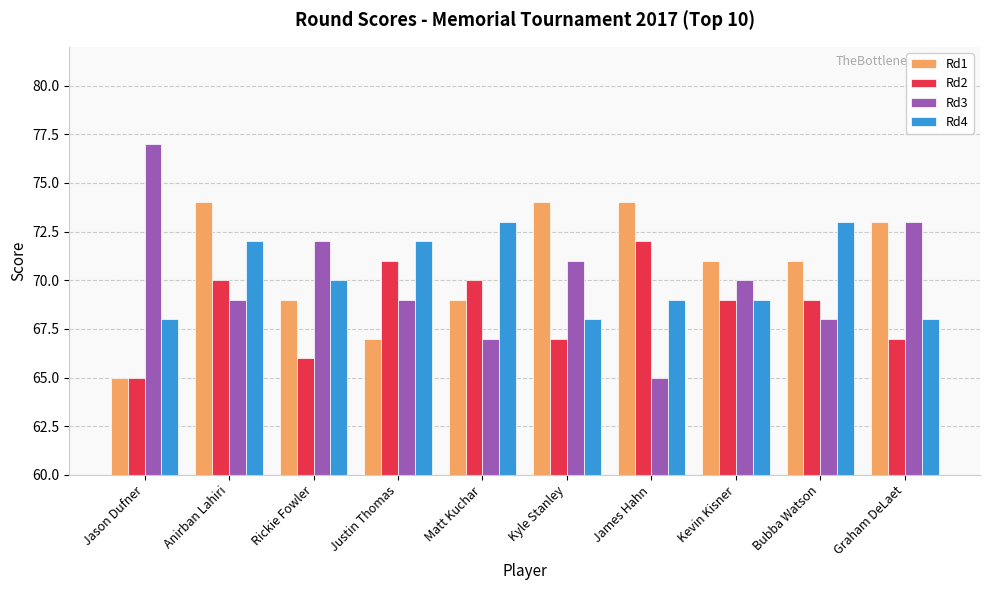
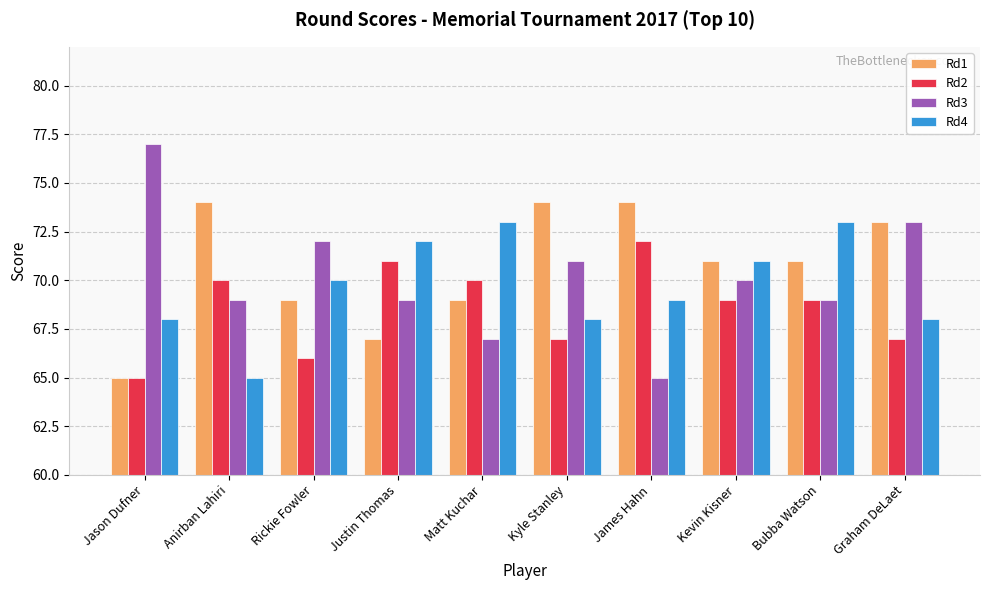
  {
    "Rd1": {
      "Jason Dufner": 65,
      "Anirban Lahiri": 74,
      "Rickie Fowler": 69,
      "Justin Thomas": 67,
      "Matt Kuchar": 69,
      "Kyle Stanley": 74,
      "James Hahn": 74,
      "Kevin Kisner": 71,
      "Bubba Watson": 71,
      "Graham DeLaet": 73
    },
    "Rd2": {
      "Jason Dufner": 65,
      "Anirban Lahiri": 70,
      "Rickie Fowler": 66,
      "Justin Thomas": 71,
      "Matt Kuchar": 70,
      "Kyle Stanley": 67,
      "James Hahn": 72,
      "Kevin Kisner": 69,
      "Bubba Watson": 69,
      "Graham DeLaet": 67
    },
    "Rd3": {
      "Jason Dufner": 77,
      "Anirban Lahiri": 69,
      "Rickie Fowler": 72,
      "Justin Thomas": 69,
      "Matt Kuchar": 67,
      "Kyle Stanley": 71,
      "James Hahn": 65,
      "Kevin Kisner": 70,
-     "Bubba Watson": 68,
+     "Bubba Watson": 69,
      "Graham DeLaet": 73
    },
    "Rd4": {
      "Jason Dufner": 68,
-     "Anirban Lahiri": 72,
+     "Anirban Lahiri": 65,
      "Rickie Fowler": 70,
      "Justin Thomas": 72,
      "Matt Kuchar": 73,
      "Kyle Stanley": 68,
      "James Hahn": 69,
-     "Kevin Kisner": 69,
+     "Kevin Kisner": 71,
      "Bubba Watson": 73,
      "Graham DeLaet": 68
    }
  }
